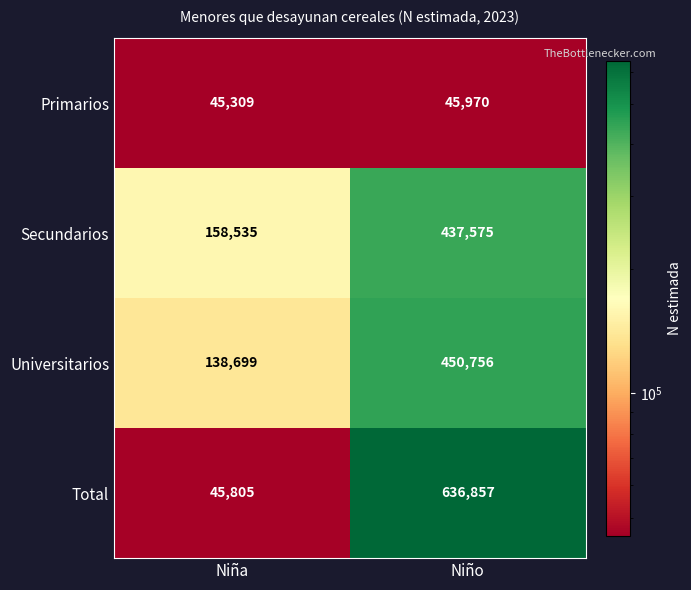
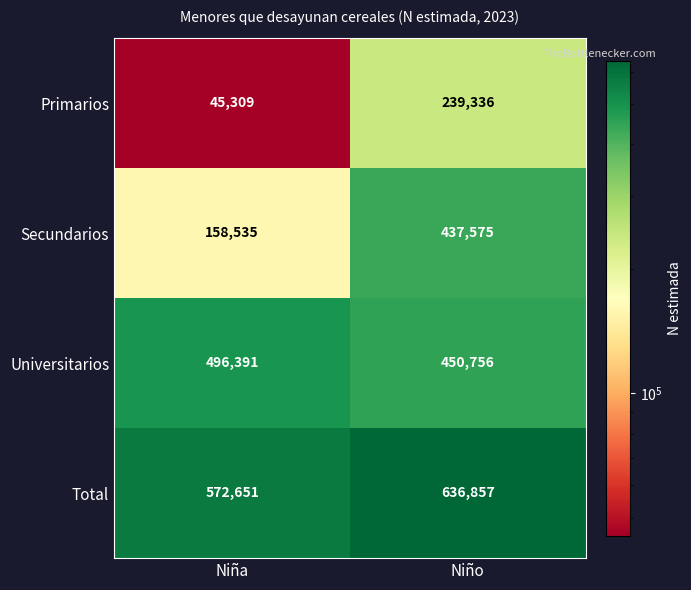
  {
    "Primarios": {
      "Niña": "45,309",
-     "Niño": "45,970"
+     "Niño": "239,336"
    },
    "Secundarios": {
      "Niña": "158,535",
      "Niño": "437,575"
    },
    "Universitarios": {
-     "Niña": "138,699",
+     "Niña": "496,391",
      "Niño": "450,756"
    },
    "Total": {
-     "Niña": "45,805",
+     "Niña": "572,651",
      "Niño": "636,857"
    }
  }
